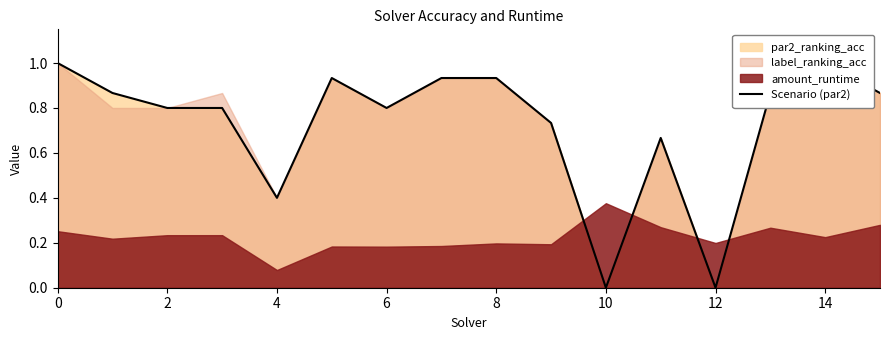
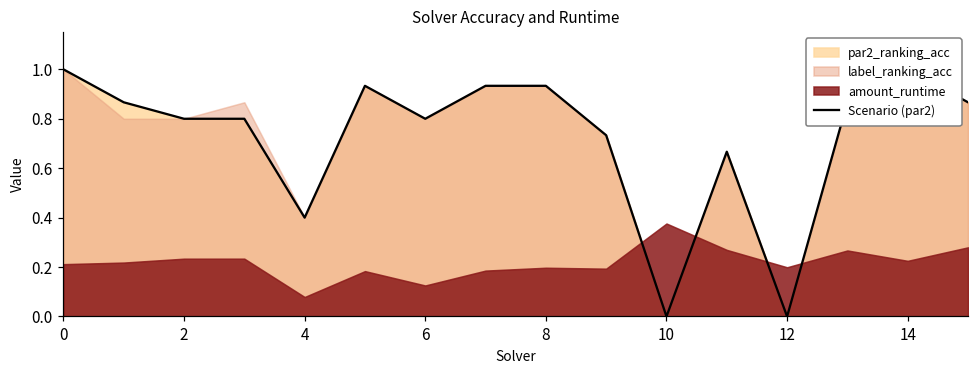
  {
    "amount_runtime": {
-     "0": 0.25,
+     "0": 0.21,
      "2": 0.23,
      "4": 0.08,
-     "6": 0.18,
+     "6": 0.13,
      "8": 0.20,
      "10": 0.38,
      "12": 0.20,
      "14": 0.23
    }
  }
